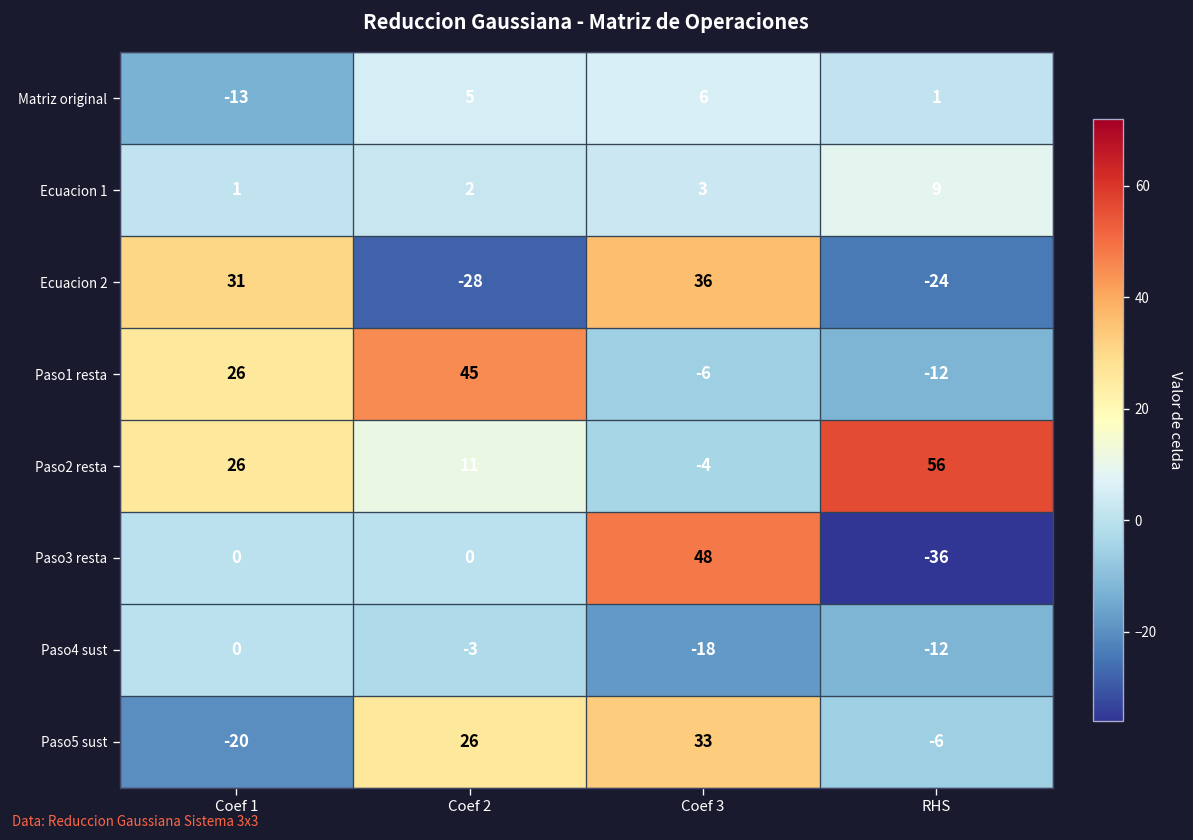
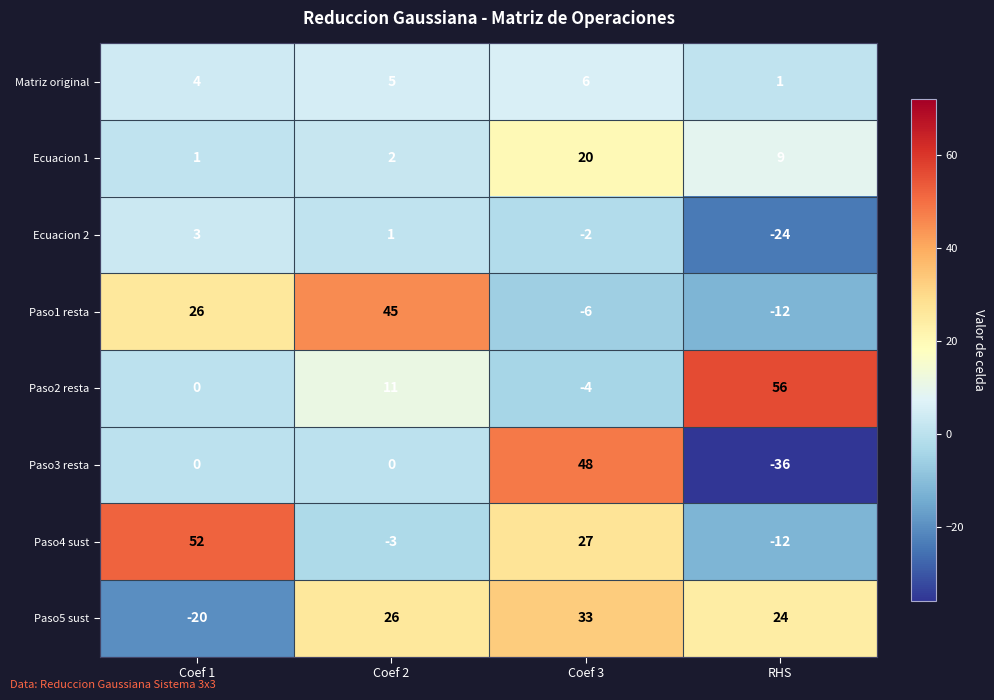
  {
    "Matriz original": {
-     "Coef 1": -13,
+     "Coef 1": 4,
      "RHS": 1
    },
    "Ecuacion 1": {
      "Coef 1": 1,
      "Coef 2": 2,
-     "Coef 3": 3
+     "Coef 3": 20
    },
    "Ecuacion 2": {
-     "Coef 1": 31,
-     "Coef 2": -28,
-     "Coef 3": 36,
+     "Coef 1": 3,
+     "Coef 2": 1,
+     "Coef 3": -2,
      "RHS": -24
    },
    "Paso1 resta": {
      "Coef 1": 26,
      "Coef 2": 45,
      "Coef 3": -6,
      "RHS": -12
    },
    "Paso2 resta": {
-     "Coef 1": 26,
+     "Coef 1": 0,
      "Coef 3": -4,
      "RHS": 56
    },
    "Paso3 resta": {
      "Coef 1": 0,
      "Coef 2": 0,
      "Coef 3": 48,
      "RHS": -36
    },
    "Paso4 sust": {
-     "Coef 1": 0,
+     "Coef 1": 52,
      "Coef 2": -3,
-     "Coef 3": -18,
+     "Coef 3": 27,
      "RHS": -12
    },
    "Paso5 sust": {
      "Coef 1": -20,
      "Coef 2": 26,
      "Coef 3": 33,
-     "RHS": -6
+     "RHS": 24
    }
  }
